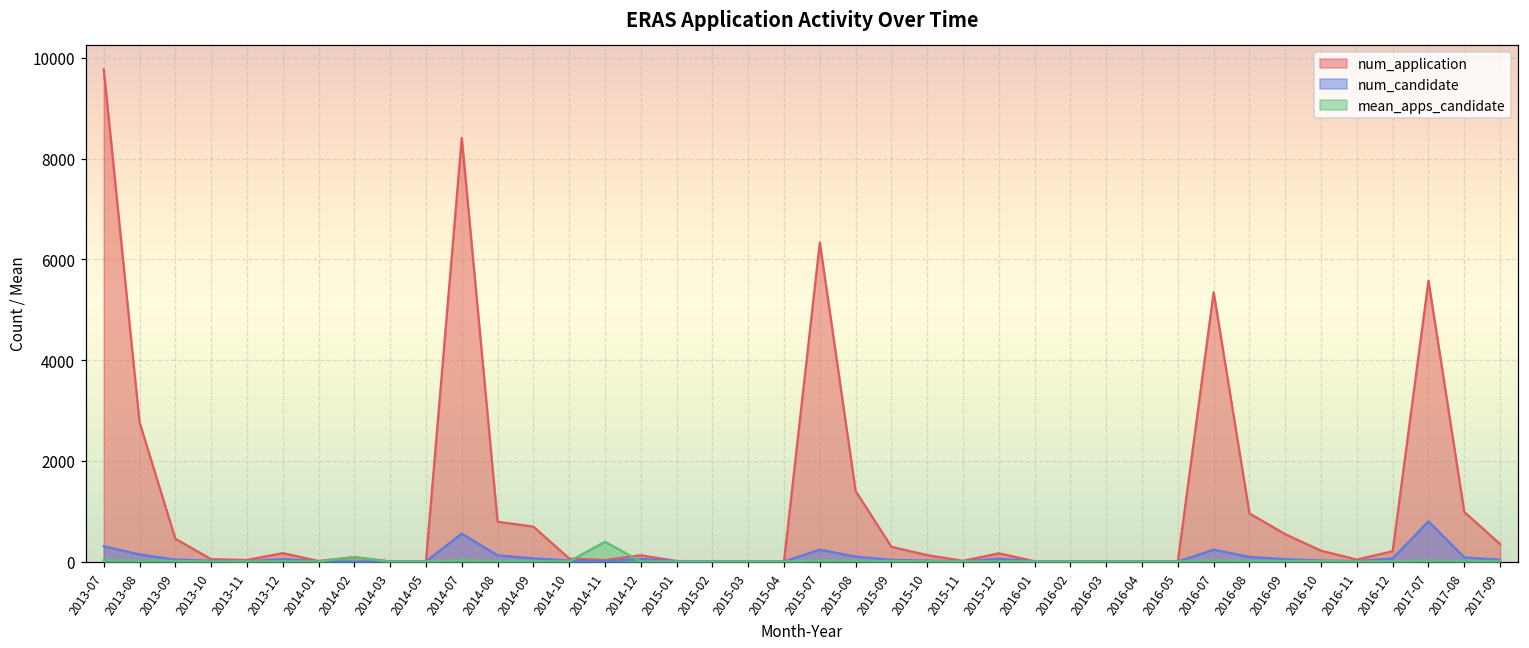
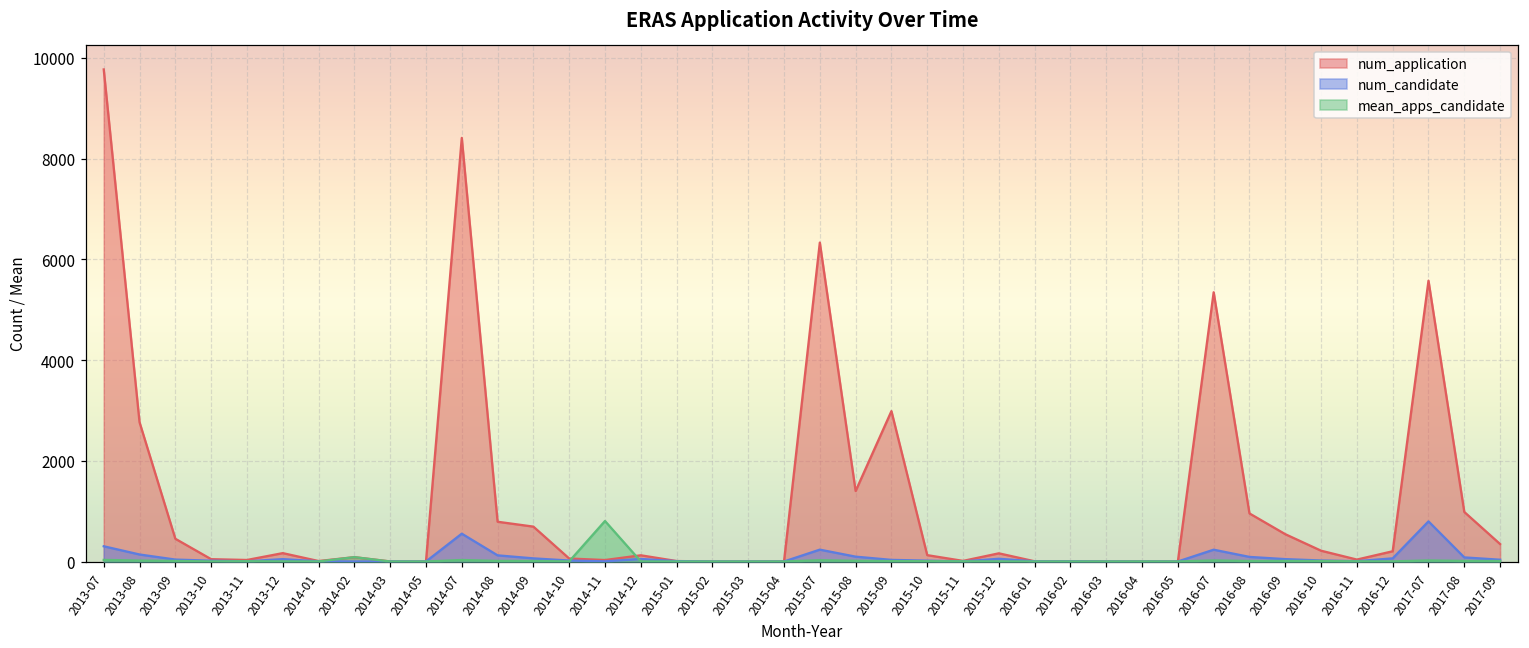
  {
    "num_application": {
      "2013-07": 9800,
      "2013-08": 2800,
      "2013-09": 500,
      "2013-12": 200,
      "2014-07": 8400,
      "2014-08": 800,
      "2014-09": 700,
      "2014-12": 100,
      "2015-07": 6300,
      "2015-08": 1400,
-     "2015-09": 300,
+     "2015-09": 3000,
      "2015-10": 100,
      "2015-12": 200,
      "2016-07": 5300,
      "2016-08": 1000,
      "2016-09": 500,
      "2016-10": 200,
      "2016-12": 200,
      "2017-07": 5600,
      "2017-08": 1000,
      "2017-09": 300
    },
    "num_candidate": {
      "2013-07": 300,
      "2013-08": 100,
      "2014-02": 0,
      "2014-07": 600,
      "2014-08": 100,
      "2015-07": 200,
      "2015-08": 100,
      "2016-07": 200,
      "2016-08": 100,
      "2016-12": 100,
      "2017-07": 800,
      "2017-08": 100
    },
    "mean_apps_candidate": {
      "2013-07": 0,
      "2013-08": 0,
      "2014-07": 0,
      "2014-08": 0,
-     "2014-11": 400,
+     "2014-11": 800,
      "2015-07": 0,
      "2015-08": 0,
      "2016-07": 0,
      "2016-08": 0,
      "2016-12": 0,
      "2017-07": 0,
      "2017-08": 0
    }
  }
